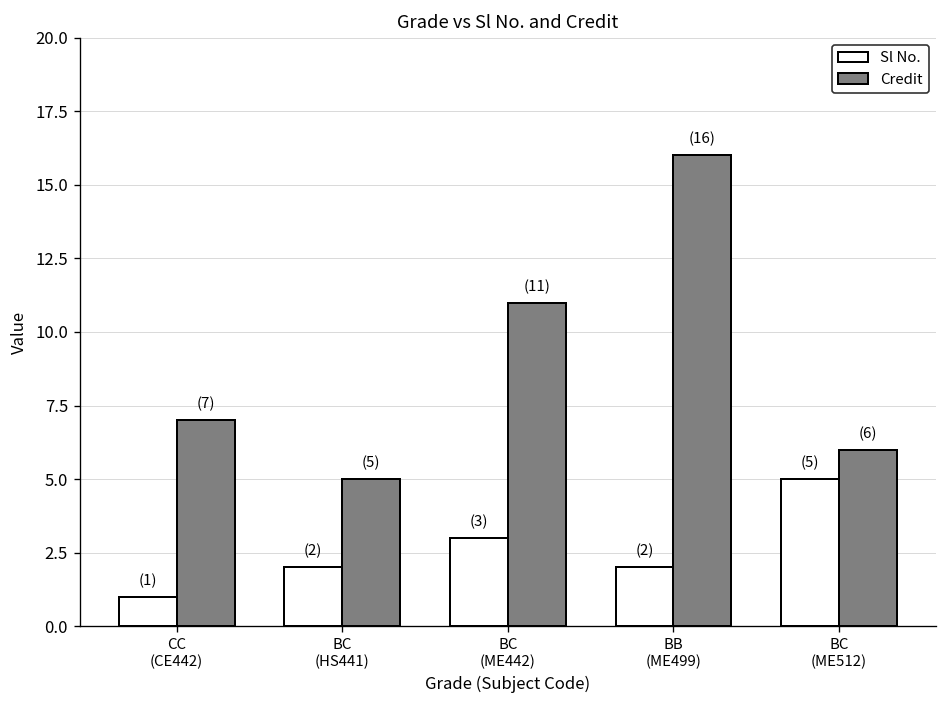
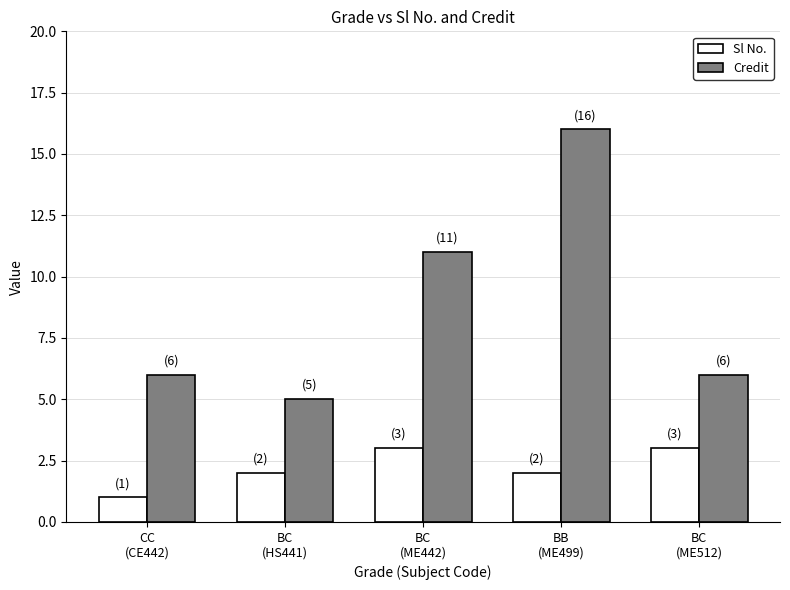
  {
    "Sl No.": {
      "CC (CE442)": "(1)",
      "BC (HS441)": "(2)",
      "BC (ME442)": "(3)",
      "BB (ME499)": "(2)",
-     "BC (ME512)": "(5)"
+     "BC (ME512)": "(3)"
    },
    "Credit": {
-     "CC (CE442)": "(7)",
+     "CC (CE442)": "(6)",
      "BC (HS441)": "(5)",
      "BC (ME442)": "(11)",
      "BB (ME499)": "(16)",
      "BC (ME512)": "(6)"
    }
  }
